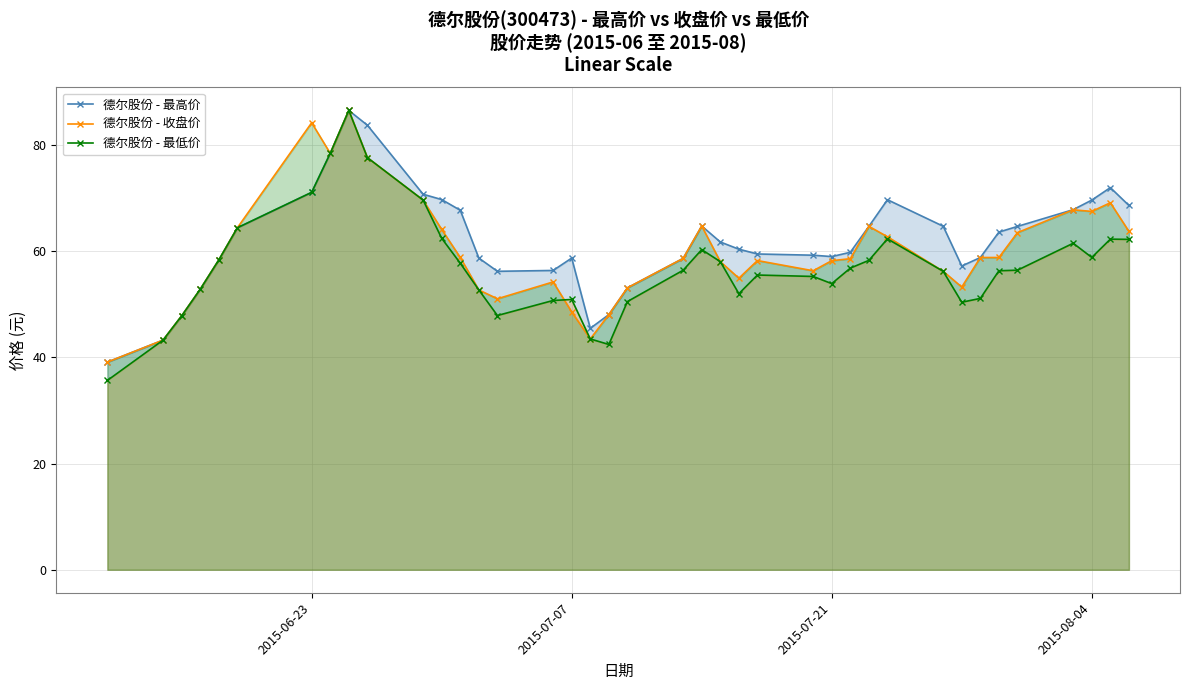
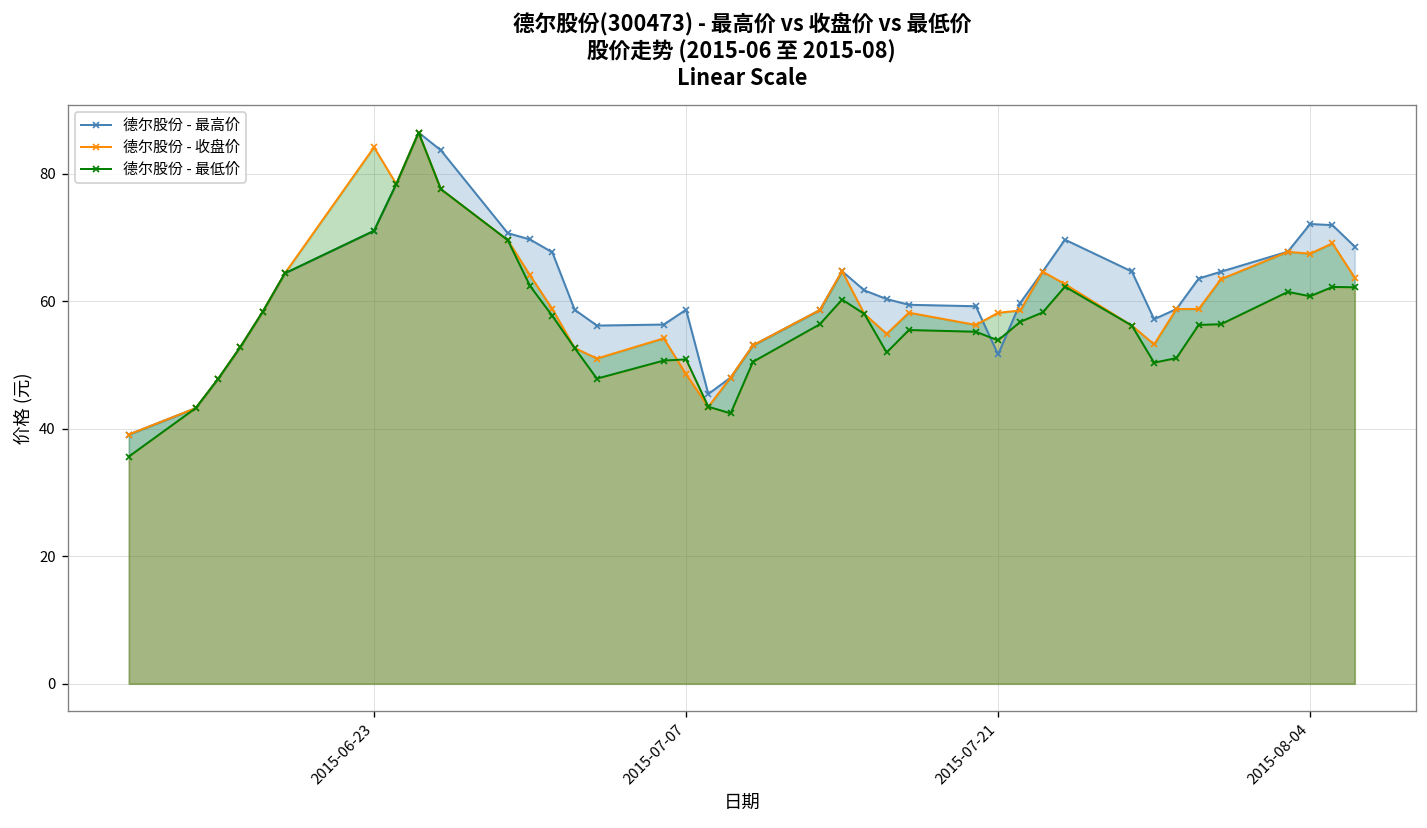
  {
    "德尔股份 - 最高价": {
      "2015-07-07": 59,
-     "2015-07-21": 59,
-     "2015-08-04": 70
+     "2015-07-21": 52,
+     "2015-08-04": 72
    },
    "德尔股份 - 收盘价": {
      "2015-06-23": 84,
      "2015-07-07": 49,
      "2015-07-21": 58,
      "2015-08-04": 67
    },
    "德尔股份 - 最低价": {
      "2015-07-07": 51,
      "2015-07-21": 54,
-     "2015-08-04": 59
+     "2015-08-04": 61
    }
  }
